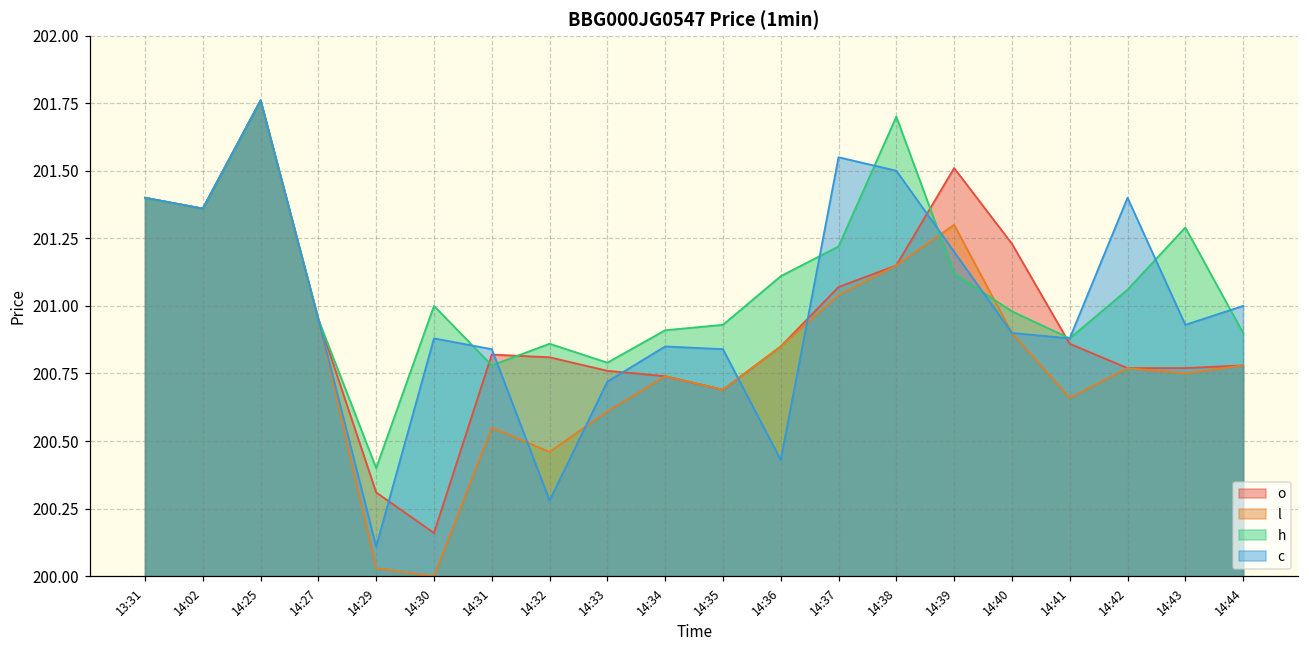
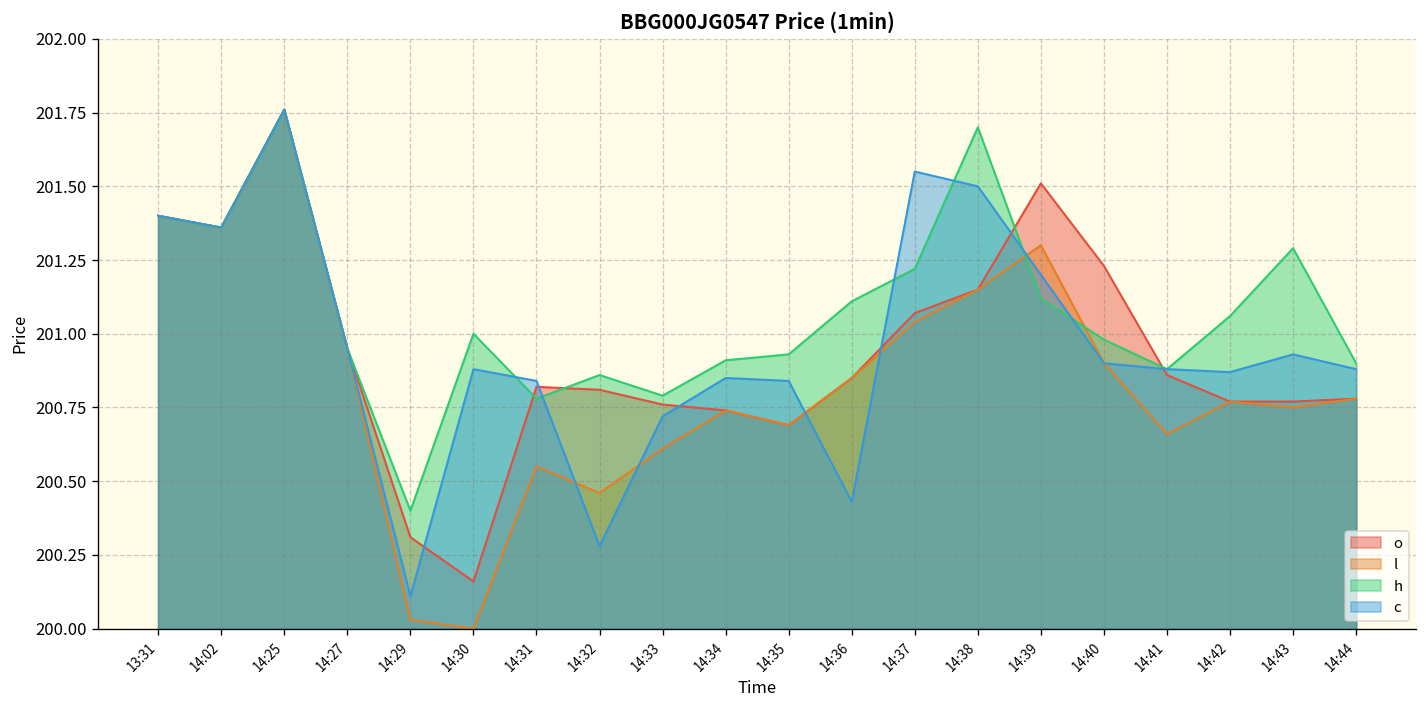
  {
    "h": {
      "14:29": 200.40,
      "14:30": 201.00,
      "14:31": 200.78,
      "14:32": 200.86,
      "14:33": 200.79,
      "14:34": 200.91,
      "14:35": 200.93,
      "14:36": 201.11,
      "14:37": 201.22,
      "14:38": 201.70,
      "14:39": 201.12,
      "14:40": 200.98,
      "14:42": 201.06,
      "14:43": 201.29,
      "14:44": 200.90
    },
    "c": {
      "14:29": 200.11,
      "14:30": 200.88,
      "14:31": 200.84,
      "14:32": 200.28,
      "14:33": 200.72,
      "14:34": 200.85,
      "14:35": 200.84,
      "14:36": 200.43,
      "14:37": 201.55,
      "14:38": 201.50,
      "14:39": 201.20,
-     "14:42": 201.40,
+     "14:42": 200.87,
      "14:43": 200.93,
-     "14:44": 201.00
+     "14:44": 200.88
    }
  }
